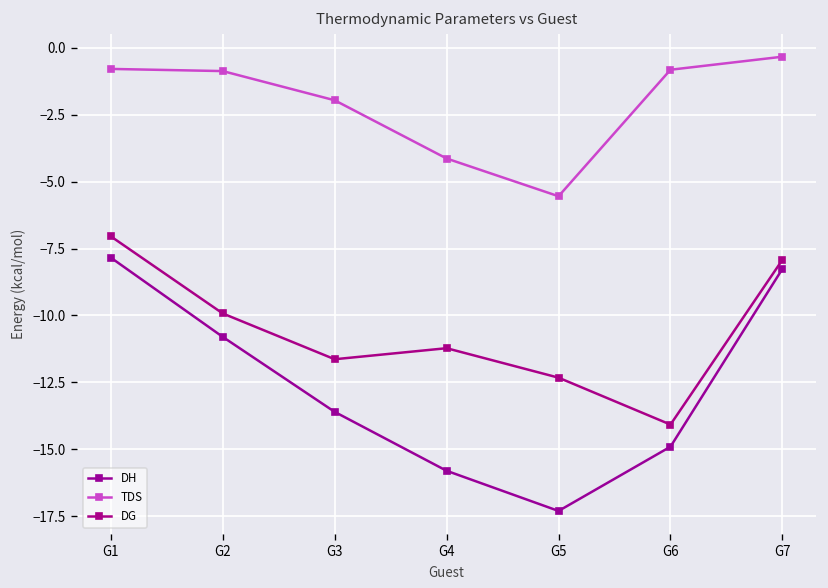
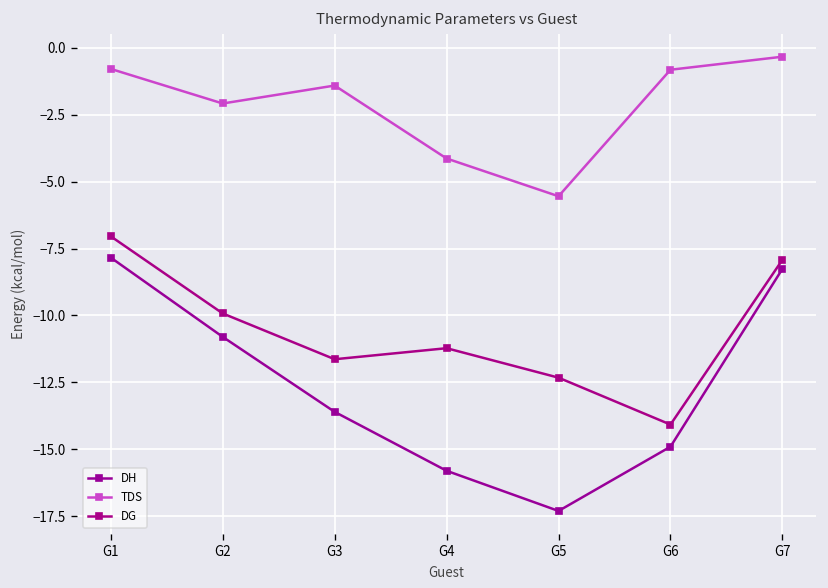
  {
    "TDS": {
      "G1": -0.8,
-     "G2": -0.9,
-     "G3": -2.0,
+     "G2": -2.1,
+     "G3": -1.4,
      "G4": -4.1,
      "G5": -5.5,
      "G6": -0.8,
      "G7": -0.3
    }
  }
